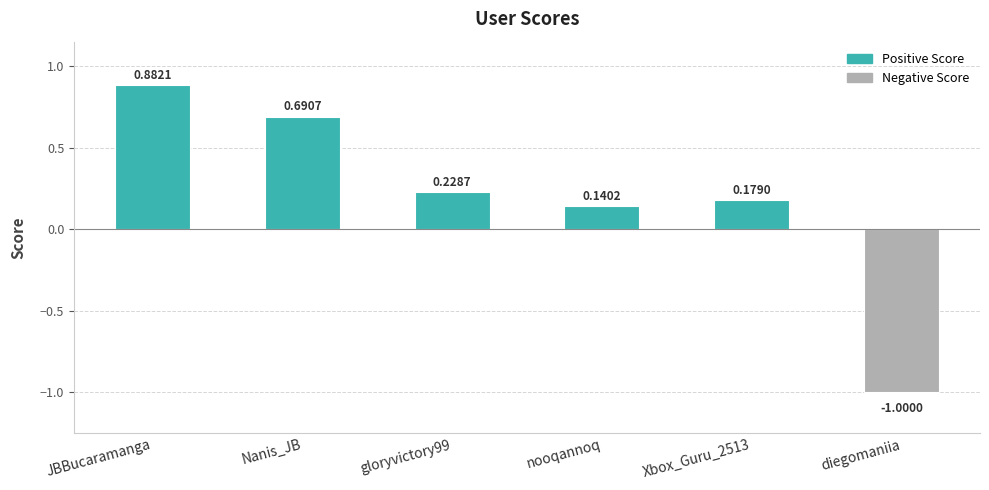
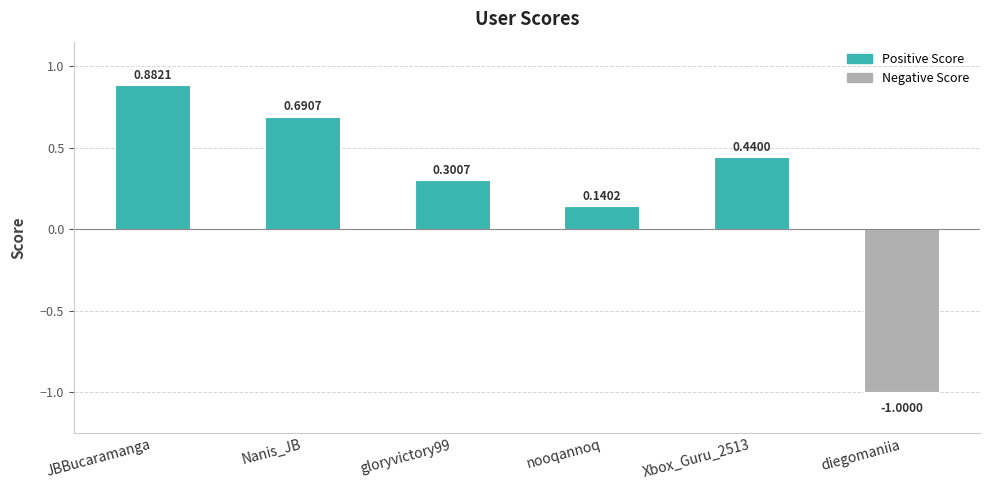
  {
    "JBBucaramanga": 0.8821,
    "Nanis_JB": 0.6907,
-   "gloryvictory99": 0.2287,
+   "gloryvictory99": 0.3007,
    "nooqannoq": 0.1402,
-   "Xbox_Guru_2513": 0.1790,
+   "Xbox_Guru_2513": 0.4400,
    "diegomaniia": -1.0000
  }
